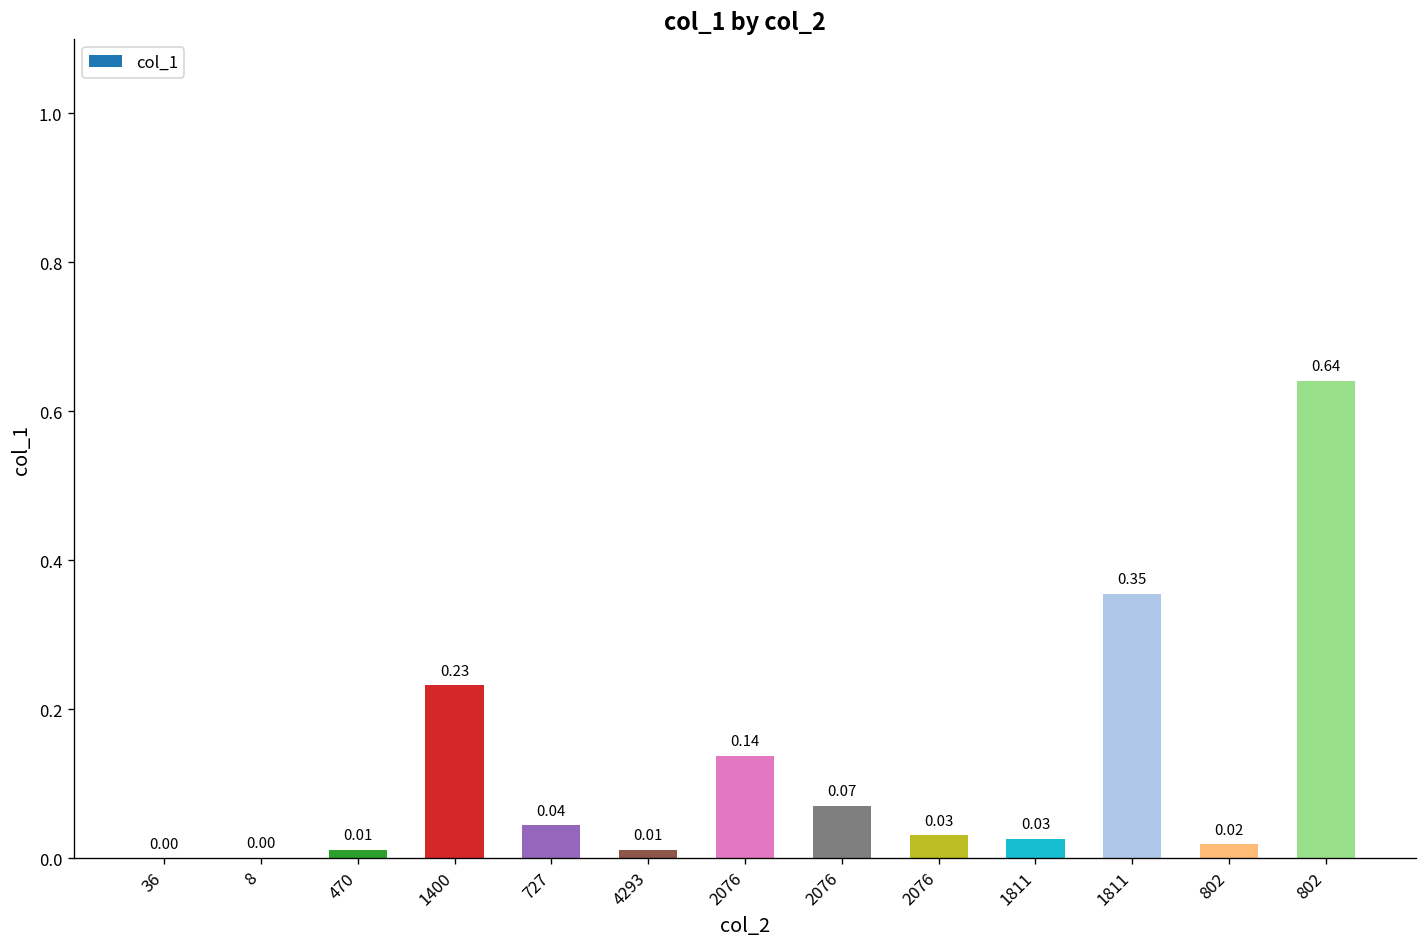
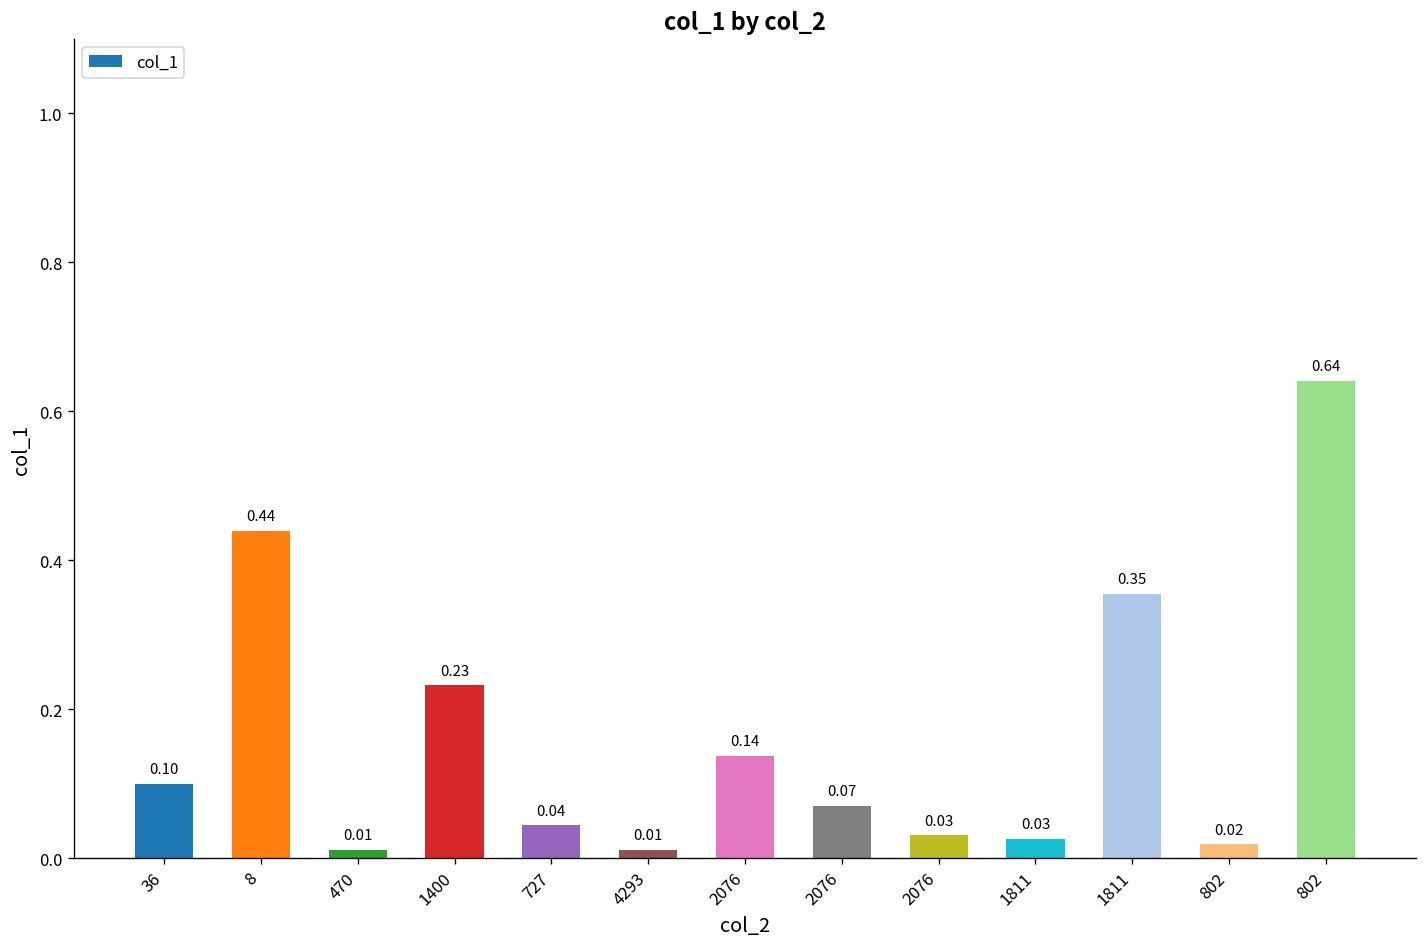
  {
-   "36": 0.00,
-   "8": 0.00,
+   "36": 0.10,
+   "8": 0.44,
    "470": 0.01,
    "1400": 0.23,
    "727": 0.04,
    "4293": 0.01
  }
